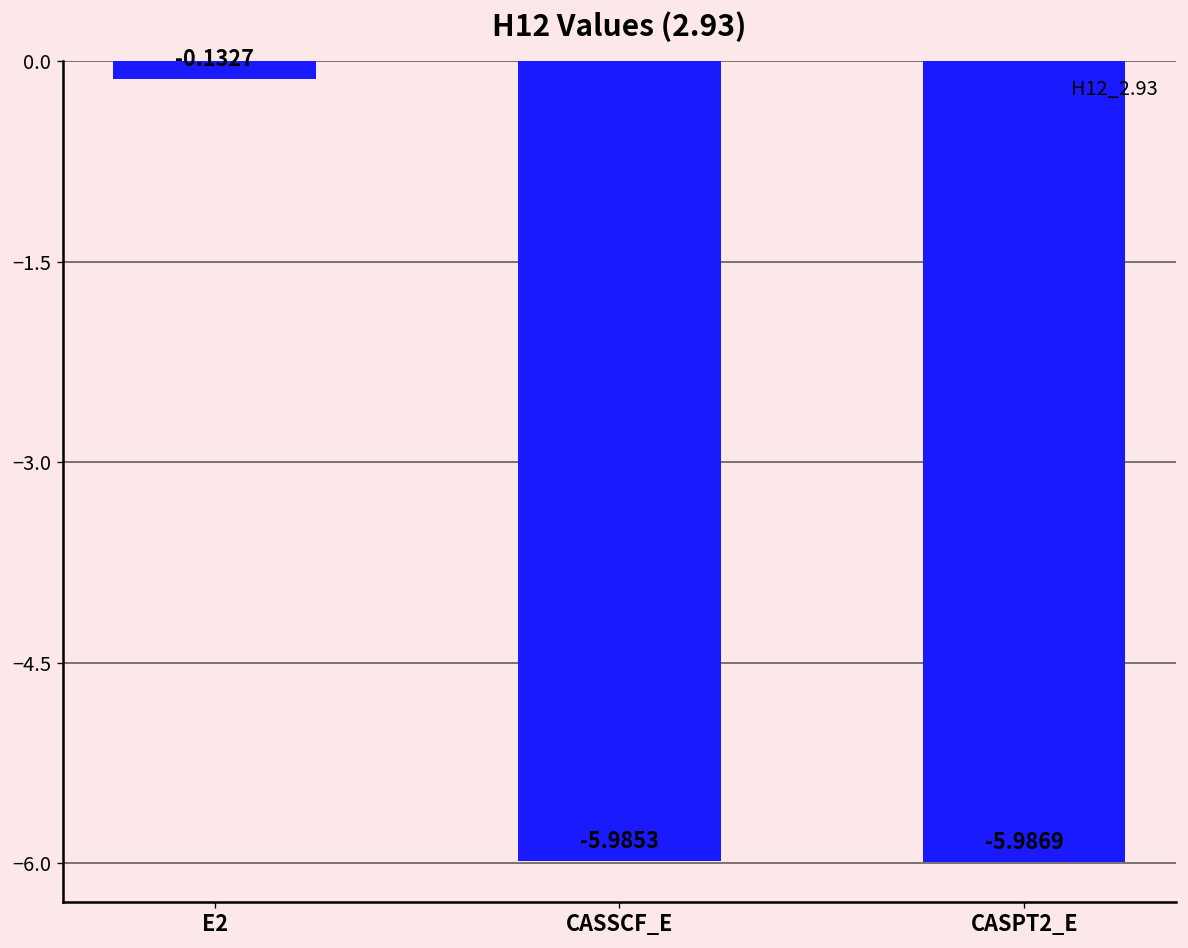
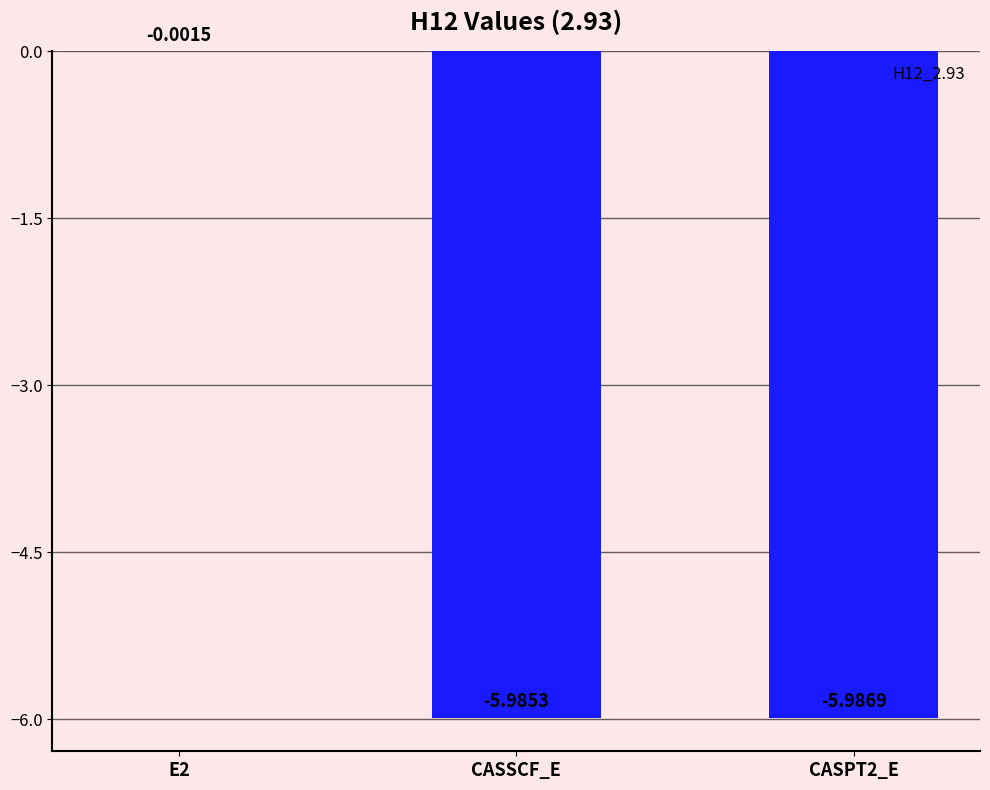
  {
-   "E2": -0.1327,
+   "E2": -0.0015,
    "CASSCF_E": -5.9853,
    "CASPT2_E": -5.9869
  }
